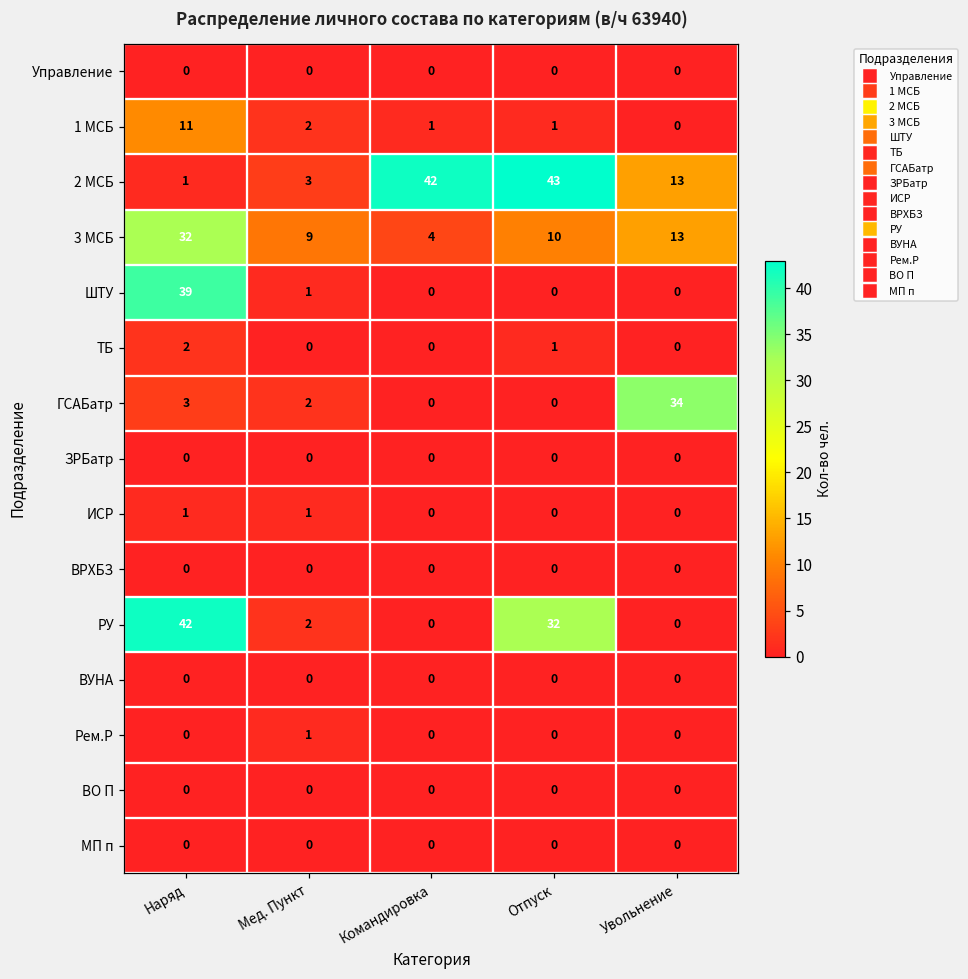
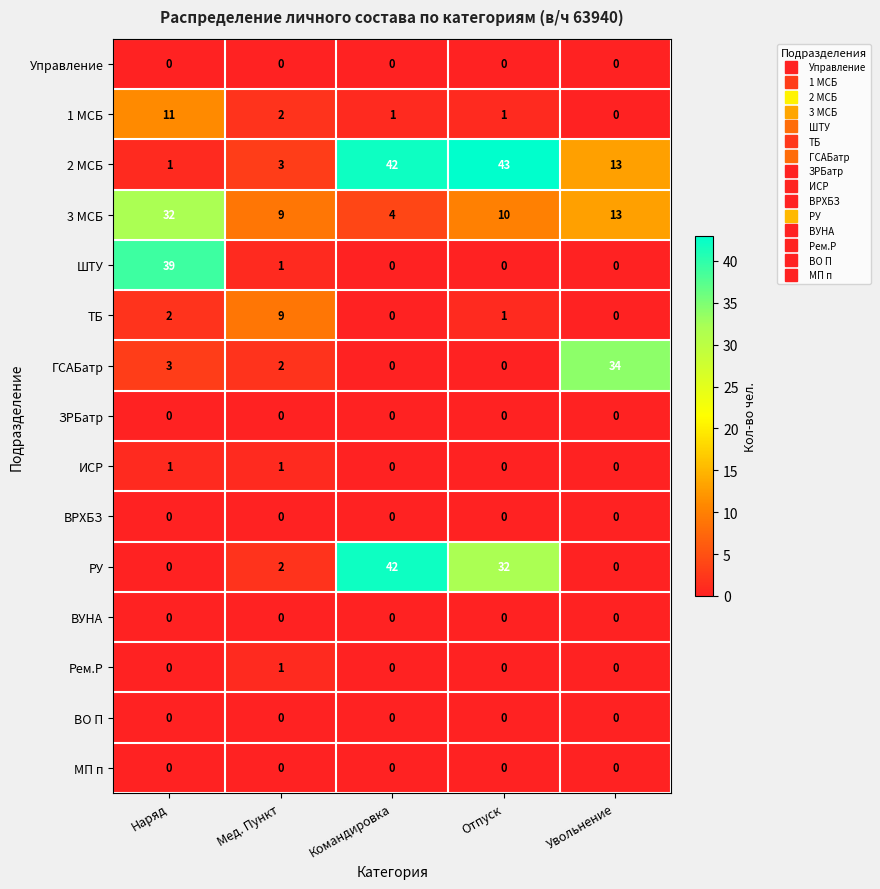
  {
    "Управление": {
      "Наряд": 0,
      "Мед. Пункт": 0,
      "Командировка": 0,
      "Отпуск": 0,
      "Увольнение": 0
    },
    "1 МСБ": {
      "Наряд": 11,
      "Мед. Пункт": 2,
      "Командировка": 1,
      "Отпуск": 1,
      "Увольнение": 0
    },
    "2 МСБ": {
      "Наряд": 1,
      "Мед. Пункт": 3,
      "Командировка": 42,
      "Отпуск": 43,
      "Увольнение": 13
    },
    "3 МСБ": {
      "Наряд": 32,
      "Мед. Пункт": 9,
      "Командировка": 4,
      "Отпуск": 10,
      "Увольнение": 13
    },
    "ШТУ": {
      "Наряд": 39,
      "Мед. Пункт": 1,
      "Командировка": 0,
      "Отпуск": 0,
      "Увольнение": 0
    },
    "ТБ": {
      "Наряд": 2,
-     "Мед. Пункт": 0,
+     "Мед. Пункт": 9,
      "Командировка": 0,
      "Отпуск": 1,
      "Увольнение": 0
    },
    "ГСАБатр": {
      "Наряд": 3,
      "Мед. Пункт": 2,
      "Командировка": 0,
      "Отпуск": 0,
      "Увольнение": 34
    },
    "ЗРБатр": {
      "Наряд": 0,
      "Мед. Пункт": 0,
      "Командировка": 0,
      "Отпуск": 0,
      "Увольнение": 0
    },
    "ИСР": {
      "Наряд": 1,
      "Мед. Пункт": 1,
      "Командировка": 0,
      "Отпуск": 0,
      "Увольнение": 0
    },
    "ВРХБЗ": {
      "Наряд": 0,
      "Мед. Пункт": 0,
      "Командировка": 0,
      "Отпуск": 0,
      "Увольнение": 0
    },
    "РУ": {
-     "Наряд": 42,
+     "Наряд": 0,
      "Мед. Пункт": 2,
-     "Командировка": 0,
+     "Командировка": 42,
      "Отпуск": 32,
      "Увольнение": 0
    },
    "ВУНА": {
      "Наряд": 0,
      "Мед. Пункт": 0,
      "Командировка": 0,
      "Отпуск": 0,
      "Увольнение": 0
    },
    "Рем.Р": {
      "Наряд": 0,
      "Мед. Пункт": 1,
      "Командировка": 0,
      "Отпуск": 0,
      "Увольнение": 0
    },
    "ВО П": {
      "Наряд": 0,
      "Мед. Пункт": 0,
      "Командировка": 0,
      "Отпуск": 0,
      "Увольнение": 0
    },
    "МП п": {
      "Наряд": 0,
      "Мед. Пункт": 0,
      "Командировка": 0,
      "Отпуск": 0,
      "Увольнение": 0
    }
  }
